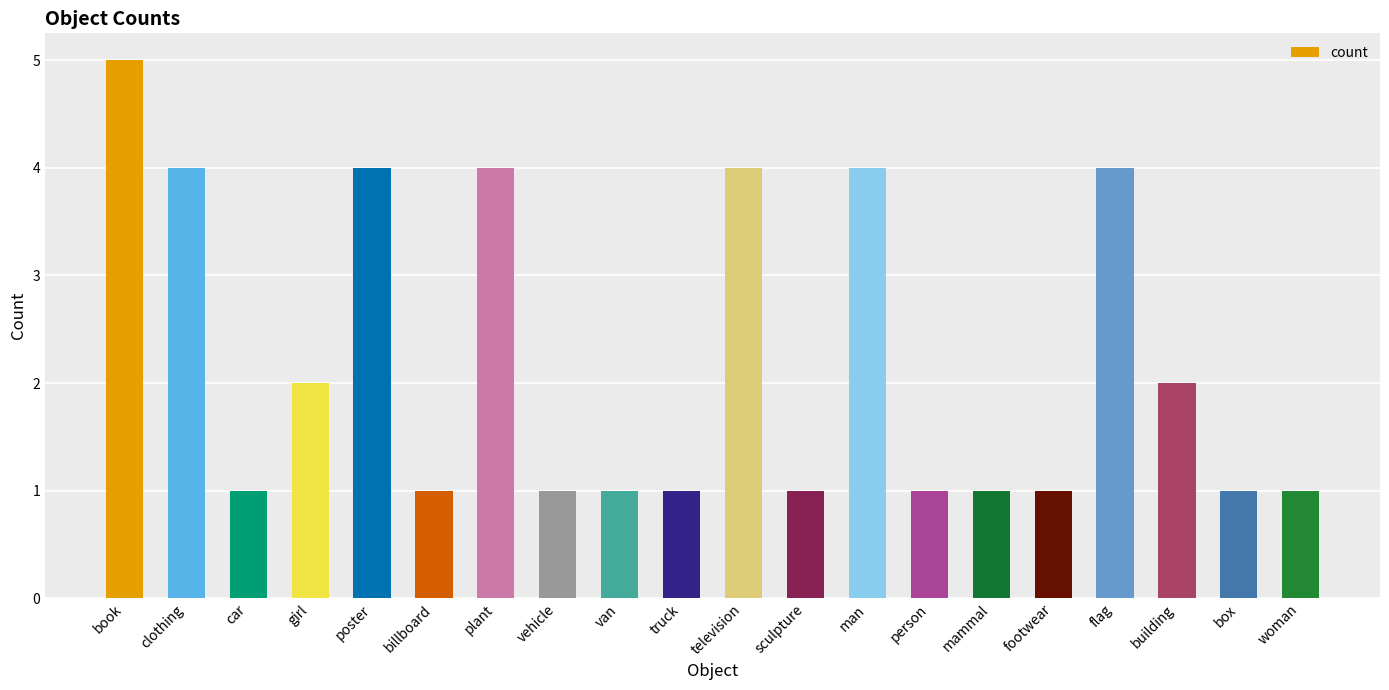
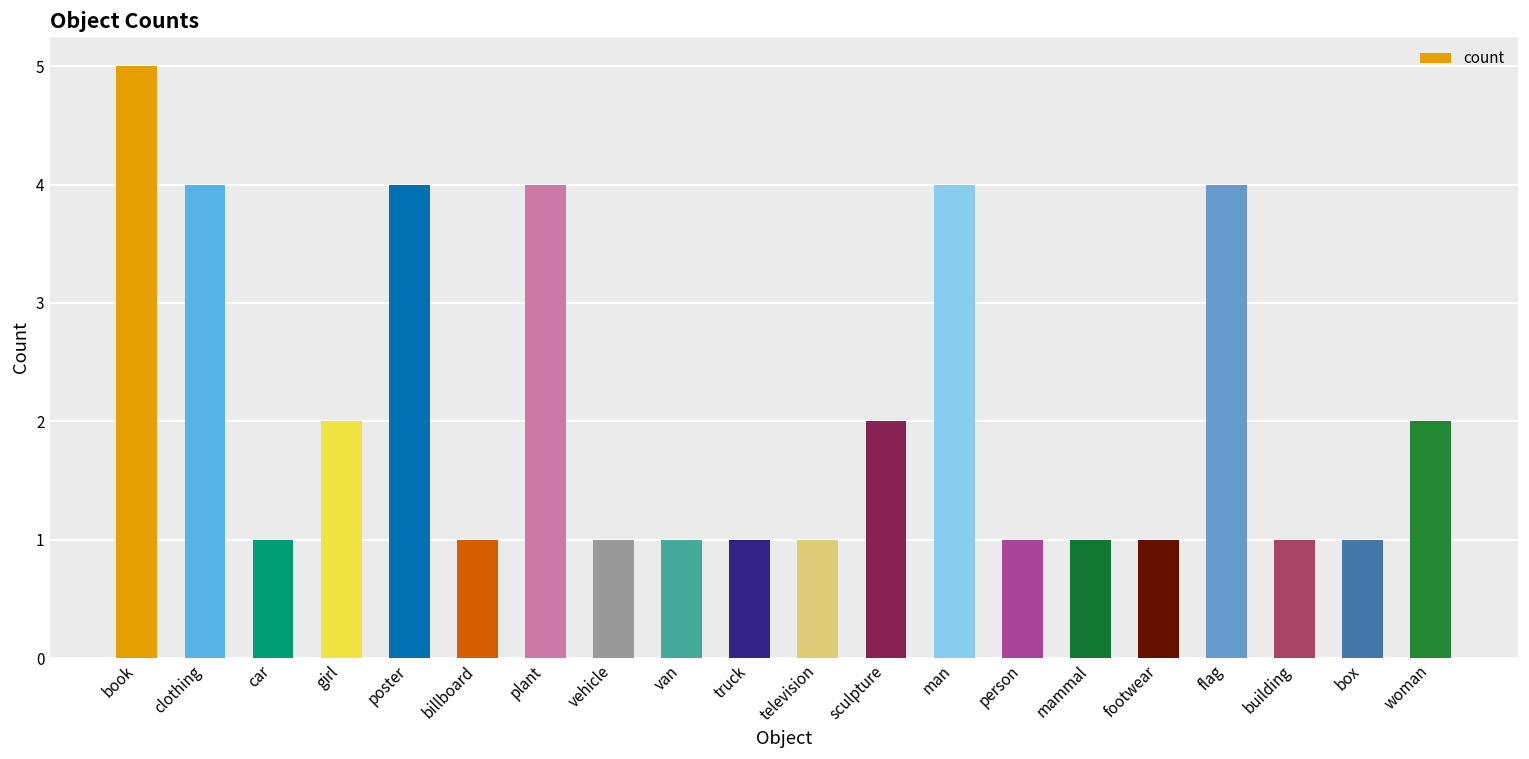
  {
    "book": 5,
    "clothing": 4,
    "car": 1,
    "girl": 2,
    "poster": 4,
    "billboard": 1,
    "plant": 4,
    "vehicle": 1,
    "van": 1,
    "truck": 1,
-   "television": 4,
-   "sculpture": 1,
+   "television": 1,
+   "sculpture": 2,
    "man": 4,
    "person": 1,
    "mammal": 1,
    "footwear": 1,
    "flag": 4,
-   "building": 2,
+   "building": 1,
    "box": 1,
-   "woman": 1
+   "woman": 2
  }
